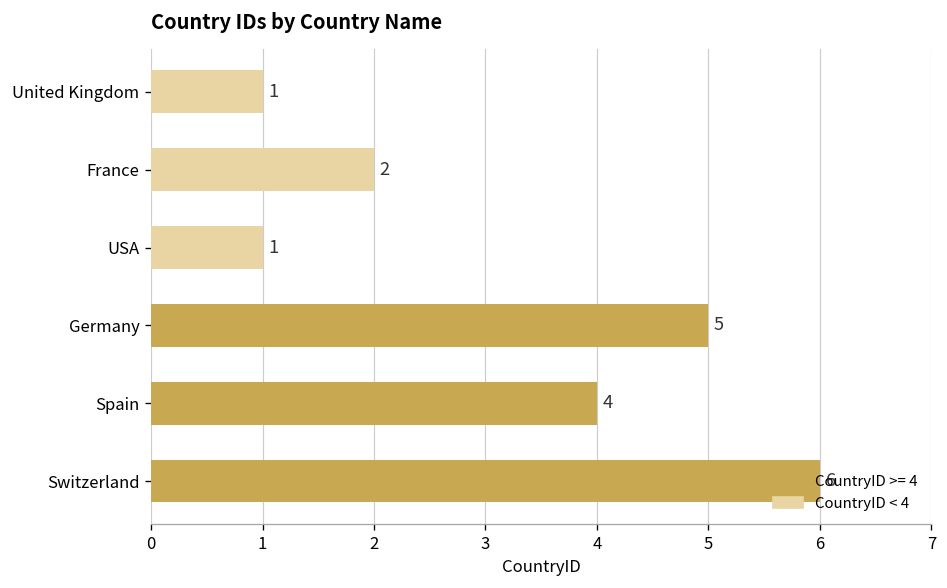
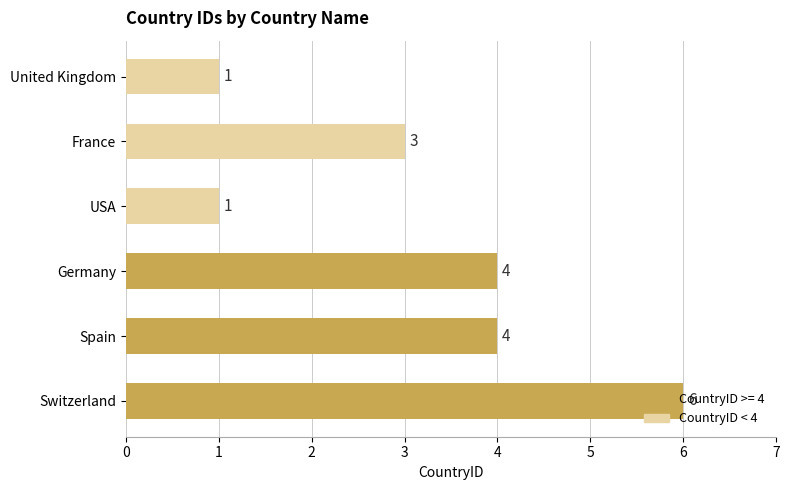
  {
    "United Kingdom": 1,
-   "France": 2,
+   "France": 3,
    "USA": 1,
-   "Germany": 5,
+   "Germany": 4,
    "Spain": 4,
    "Switzerland": 6
  }
